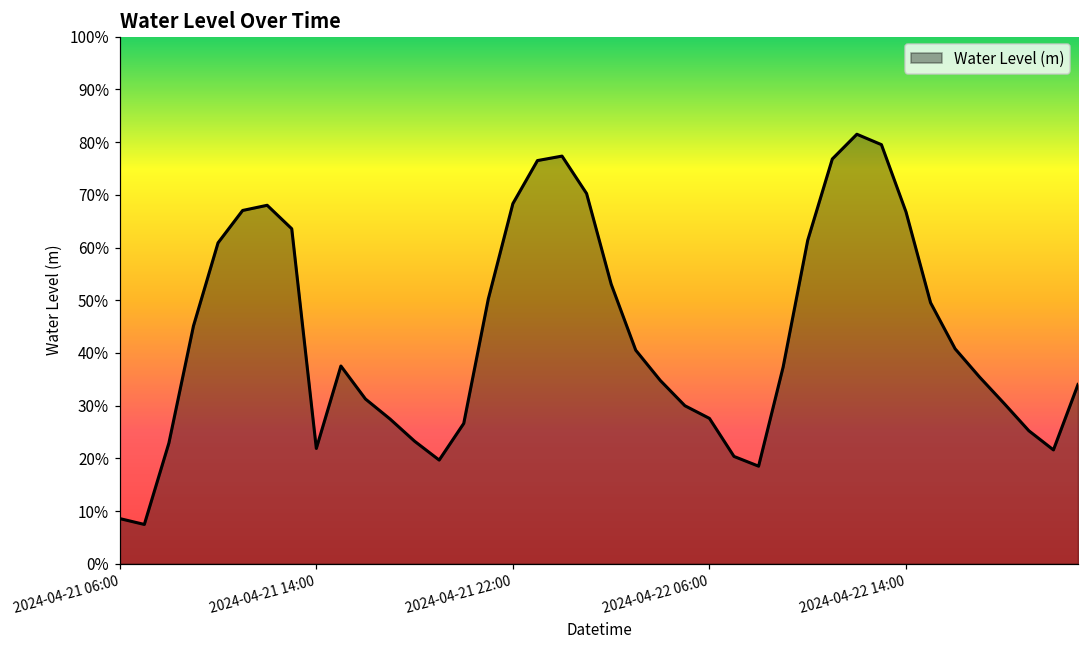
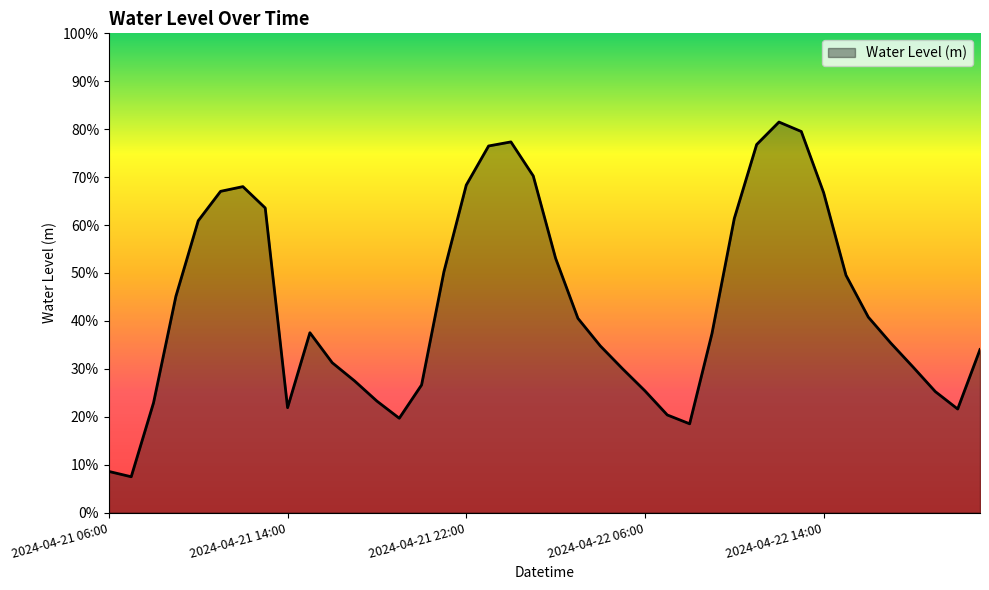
  {
    "2024-04-21 06:00": "9%",
    "2024-04-21 14:00": "22%",
    "2024-04-21 22:00": "68%",
-   "2024-04-22 06:00": "28%",
+   "2024-04-22 06:00": "25%",
    "2024-04-22 14:00": "67%"
  }
